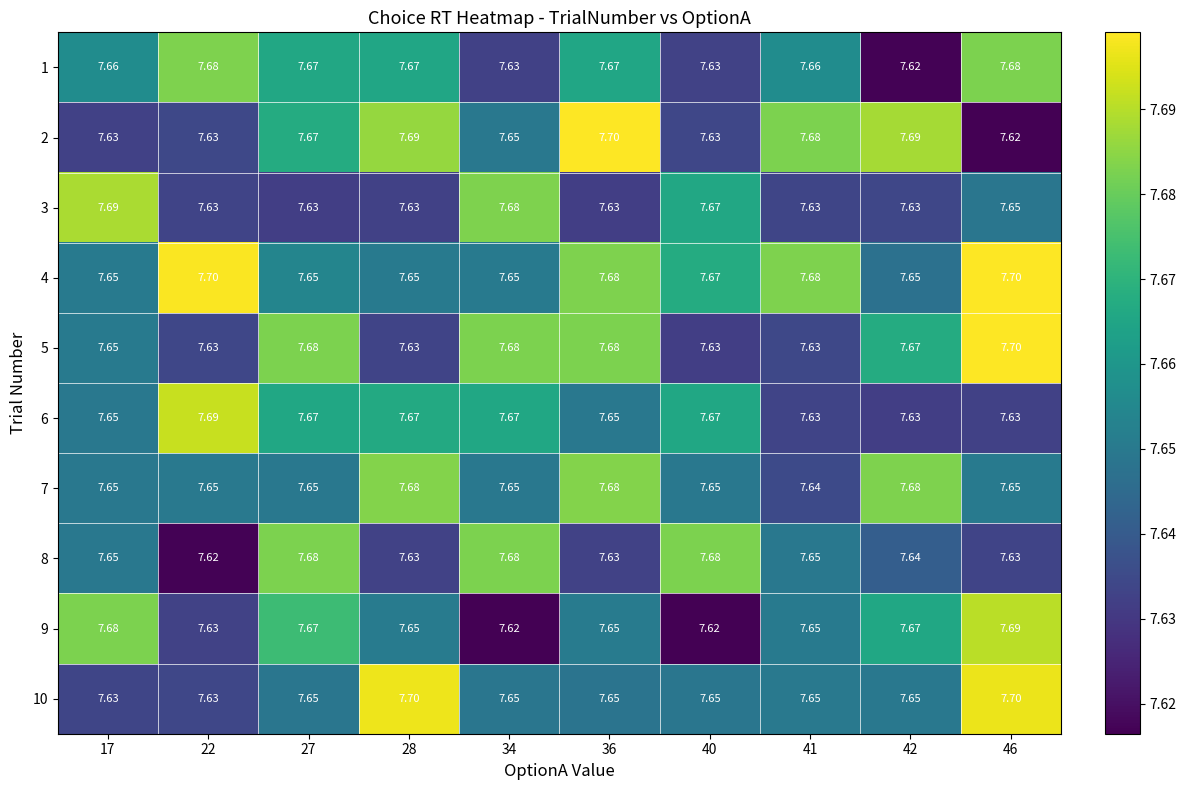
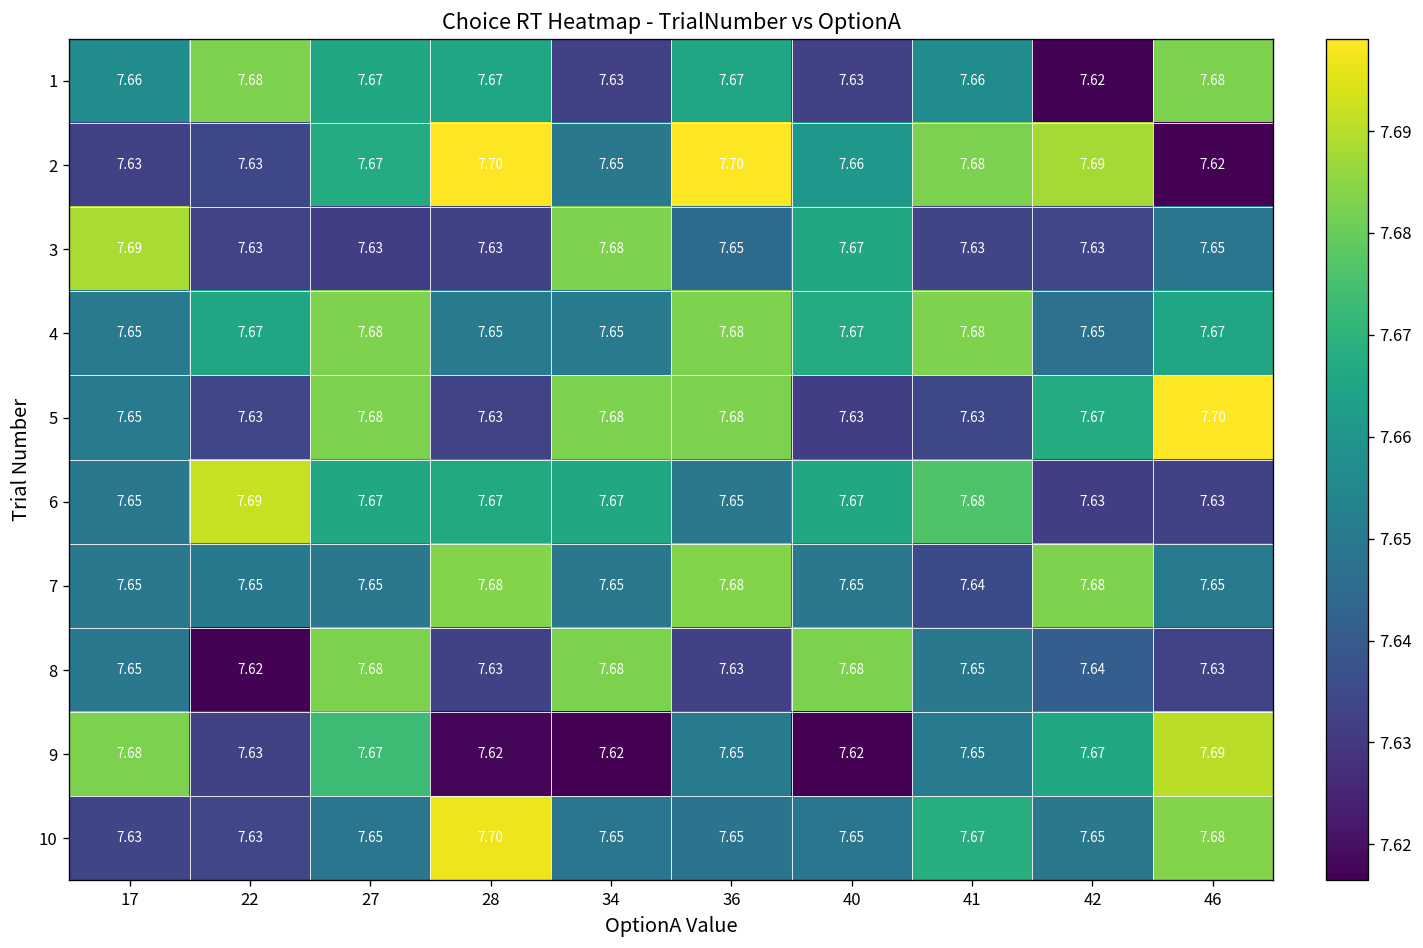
  {
    "1": {
      "17": 7.66,
      "22": 7.68,
      "27": 7.67,
      "28": 7.67,
      "34": 7.63,
      "36": 7.67,
      "40": 7.63,
      "41": 7.66,
      "42": 7.62,
      "46": 7.68
    },
    "2": {
      "17": 7.63,
      "22": 7.63,
      "27": 7.67,
-     "28": 7.69,
+     "28": 7.70,
      "34": 7.65,
      "36": 7.70,
-     "40": 7.63,
+     "40": 7.66,
      "41": 7.68,
      "42": 7.69,
      "46": 7.62
    },
    "3": {
      "17": 7.69,
      "22": 7.63,
      "27": 7.63,
      "28": 7.63,
      "34": 7.68,
-     "36": 7.63,
+     "36": 7.65,
      "40": 7.67,
      "41": 7.63,
      "42": 7.63,
      "46": 7.65
    },
    "4": {
      "17": 7.65,
-     "22": 7.70,
-     "27": 7.65,
+     "22": 7.67,
+     "27": 7.68,
      "28": 7.65,
      "34": 7.65,
      "36": 7.68,
      "40": 7.67,
      "41": 7.68,
      "42": 7.65,
-     "46": 7.70
+     "46": 7.67
    },
    "5": {
      "17": 7.65,
      "22": 7.63,
      "27": 7.68,
      "28": 7.63,
      "34": 7.68,
      "36": 7.68,
      "40": 7.63,
      "41": 7.63,
      "42": 7.67,
      "46": 7.70
    },
    "6": {
      "17": 7.65,
      "22": 7.69,
      "27": 7.67,
      "28": 7.67,
      "34": 7.67,
      "36": 7.65,
      "40": 7.67,
-     "41": 7.63,
+     "41": 7.68,
      "42": 7.63,
      "46": 7.63
    },
    "7": {
      "17": 7.65,
      "22": 7.65,
      "27": 7.65,
      "28": 7.68,
      "34": 7.65,
      "36": 7.68,
      "40": 7.65,
      "41": 7.64,
      "42": 7.68,
      "46": 7.65
    },
    "8": {
      "17": 7.65,
      "22": 7.62,
      "27": 7.68,
      "28": 7.63,
      "34": 7.68,
      "36": 7.63,
      "40": 7.68,
      "41": 7.65,
      "42": 7.64,
      "46": 7.63
    },
    "9": {
      "17": 7.68,
      "22": 7.63,
      "27": 7.67,
-     "28": 7.65,
+     "28": 7.62,
      "34": 7.62,
      "36": 7.65,
      "40": 7.62,
      "41": 7.65,
      "42": 7.67,
      "46": 7.69
    },
    "10": {
      "17": 7.63,
      "22": 7.63,
      "27": 7.65,
      "28": 7.70,
      "34": 7.65,
      "36": 7.65,
      "40": 7.65,
-     "41": 7.65,
+     "41": 7.67,
      "42": 7.65,
-     "46": 7.70
+     "46": 7.68
    }
  }
